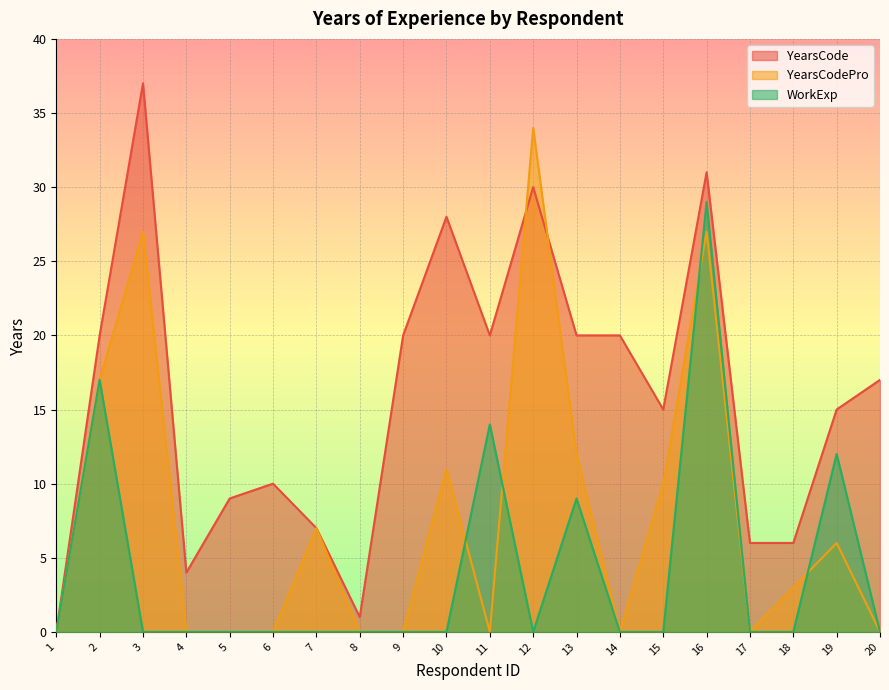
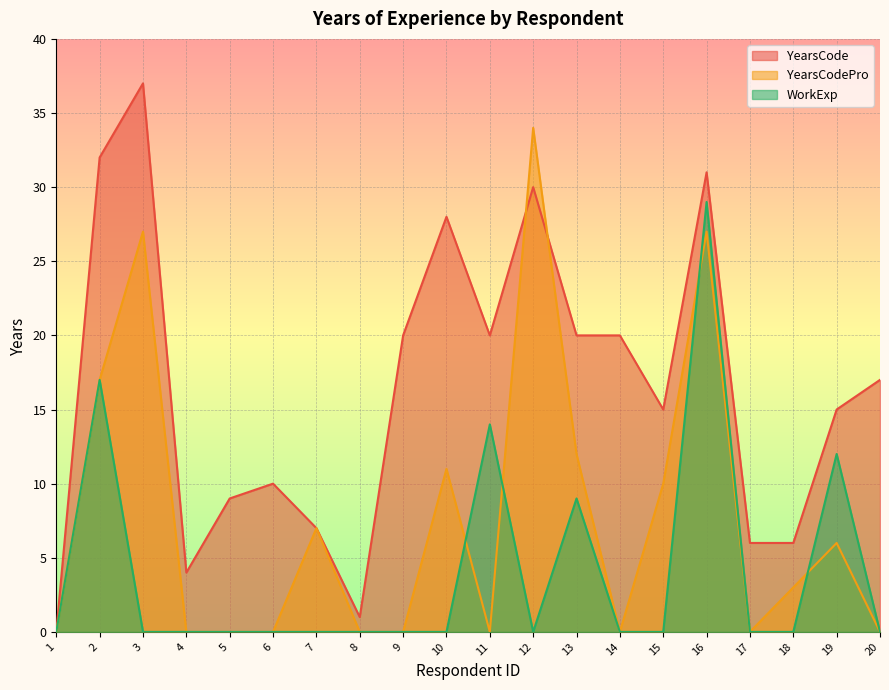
  {
    "YearsCode": {
-     "2": 20,
+     "2": 32,
      "3": 37,
      "4": 4,
      "5": 9,
      "6": 10,
      "8": 1,
      "9": 20,
      "10": 28,
      "11": 20,
      "12": 30,
      "13": 20,
      "14": 20,
      "15": 15,
      "16": 31,
      "17": 6,
      "18": 6,
      "19": 15,
      "20": 17
    },
    "YearsCodePro": {
      "3": 27,
      "10": 11,
      "11": 0,
      "12": 34,
      "13": 12,
      "15": 10,
      "16": 27,
      "18": 3,
      "19": 6
    },
    "WorkExp": {
      "3": 0,
      "7": 0,
      "10": 0,
      "11": 14,
      "12": 0,
      "13": 9,
      "15": 0,
      "16": 29,
      "18": 0,
      "19": 12
    }
  }
